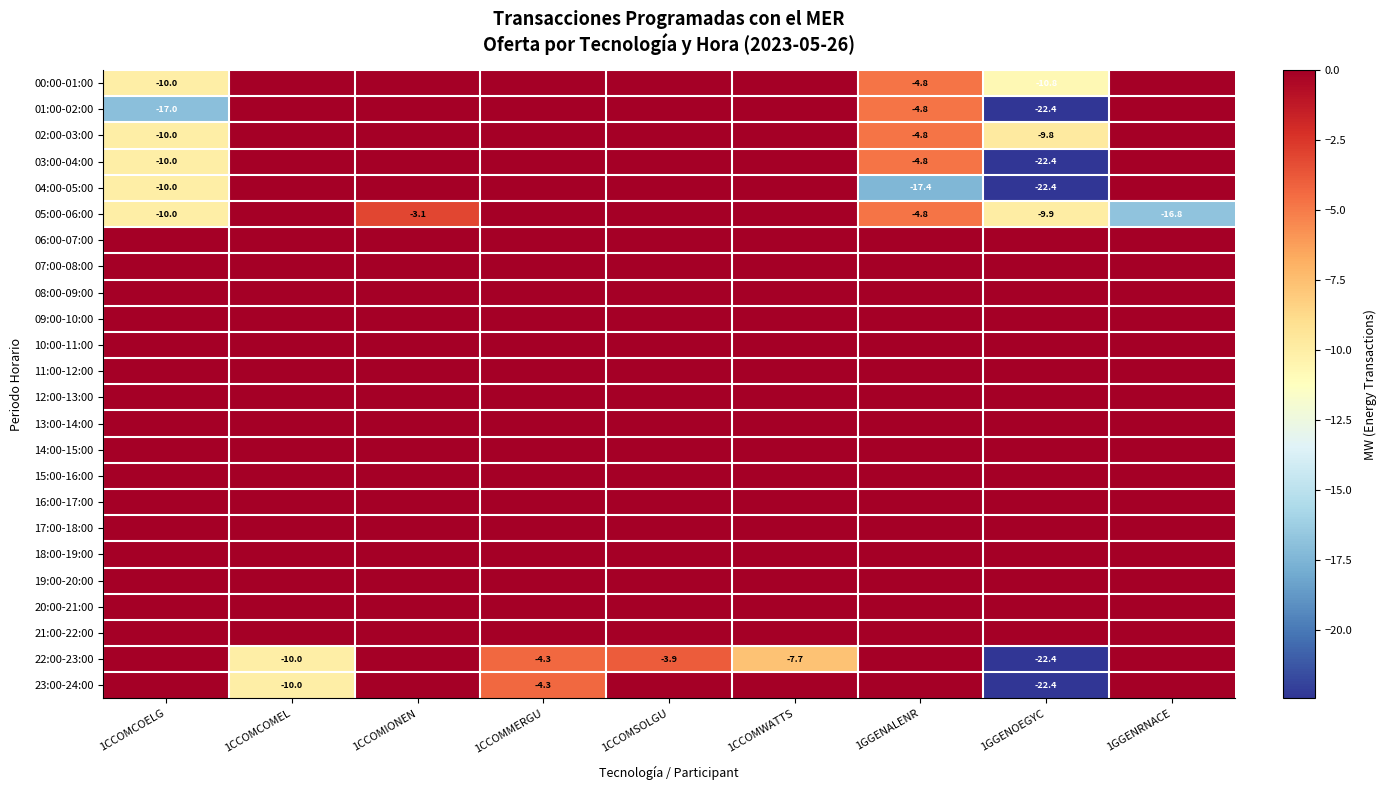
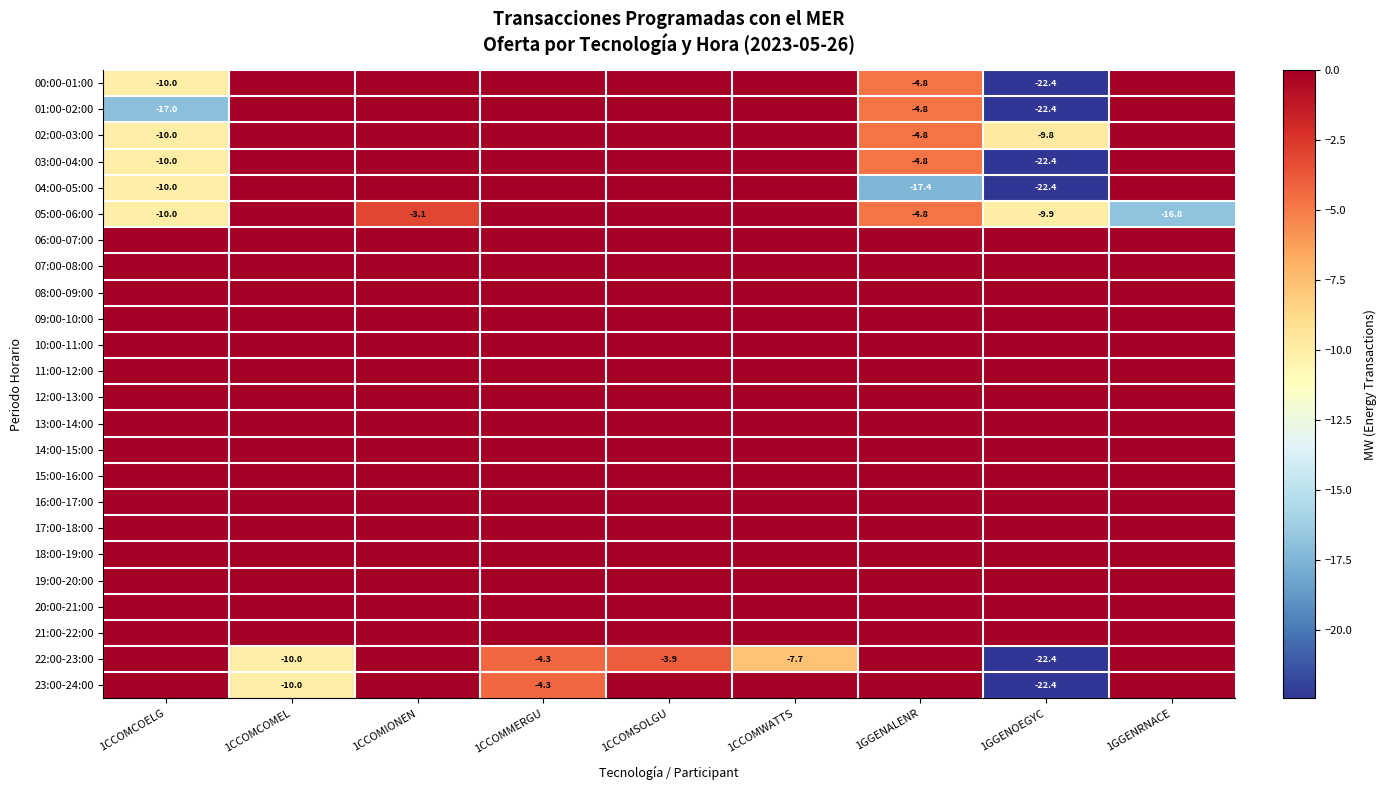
  {
    "00:00-01:00": {
      "1CCOMCOELG": -10.0,
      "1GGENALENR": -4.8,
-     "1GGENOEGYC": -10.8
+     "1GGENOEGYC": -22.4
    },
    "01:00-02:00": {
      "1CCOMCOELG": -17.0,
      "1GGENALENR": -4.8,
      "1GGENOEGYC": -22.4
    },
    "02:00-03:00": {
      "1CCOMCOELG": -10.0,
      "1GGENALENR": -4.8,
      "1GGENOEGYC": -9.8
    },
    "03:00-04:00": {
      "1CCOMCOELG": -10.0,
      "1GGENALENR": -4.8,
      "1GGENOEGYC": -22.4
    },
    "04:00-05:00": {
      "1CCOMCOELG": -10.0,
      "1GGENALENR": -17.4,
      "1GGENOEGYC": -22.4
    },
    "05:00-06:00": {
      "1CCOMCOELG": -10.0,
      "1CCOMIONEN": -3.1,
      "1GGENALENR": -4.8,
      "1GGENOEGYC": -9.9,
      "1GGENRNACE": -16.8
    },
    "22:00-23:00": {
      "1CCOMCOMEL": -10.0,
      "1CCOMMERGU": -4.3,
      "1CCOMSOLGU": -3.9,
      "1CCOMWATTS": -7.7,
      "1GGENOEGYC": -22.4
    },
    "23:00-24:00": {
      "1CCOMCOMEL": -10.0,
      "1CCOMMERGU": -4.3,
      "1GGENOEGYC": -22.4
    }
  }
